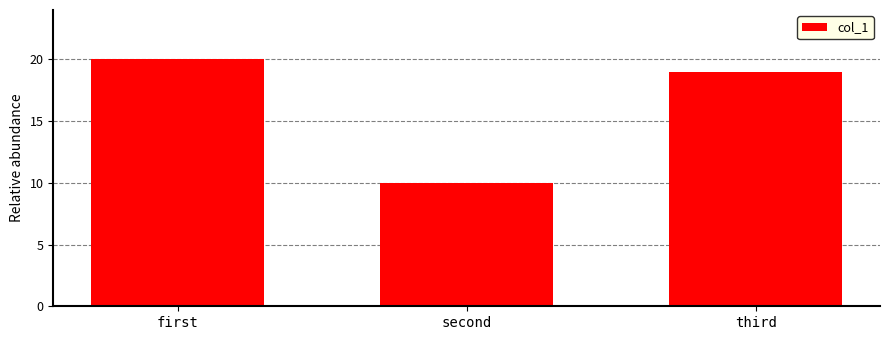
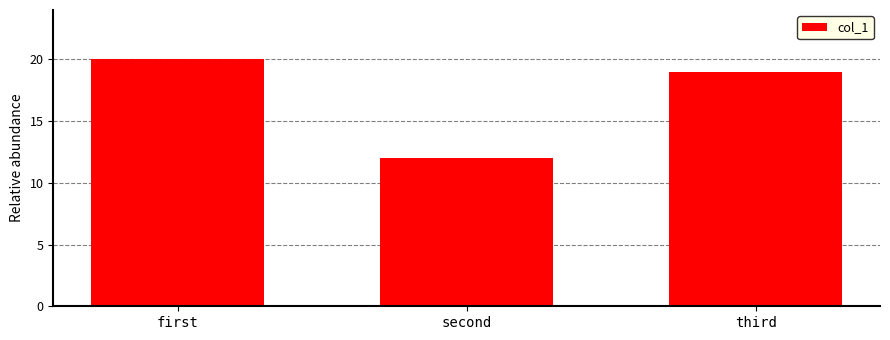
  {
    "first": 20,
-   "second": 10,
+   "second": 12,
    "third": 19
  }
